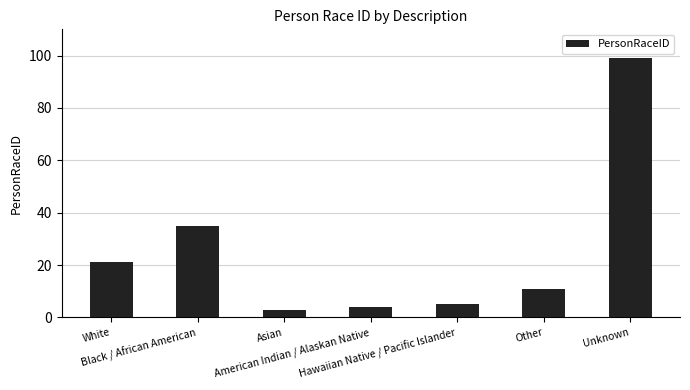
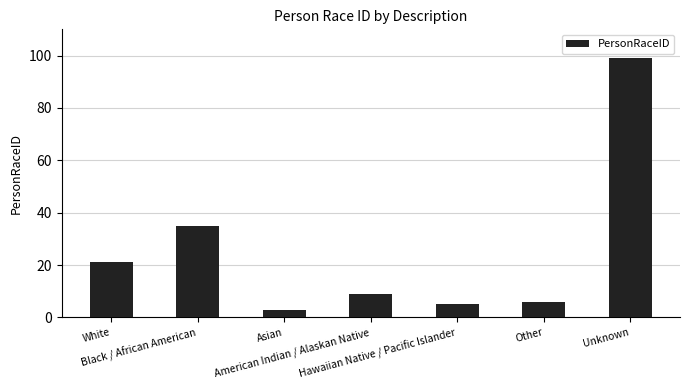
  {
    "White": 21,
    "Black / African American": 35,
    "Asian": 3,
-   "American Indian / Alaskan Native": 4,
+   "American Indian / Alaskan Native": 9,
    "Hawaiian Native / Pacific Islander": 5,
-   "Other": 11,
+   "Other": 6,
    "Unknown": 99
  }
